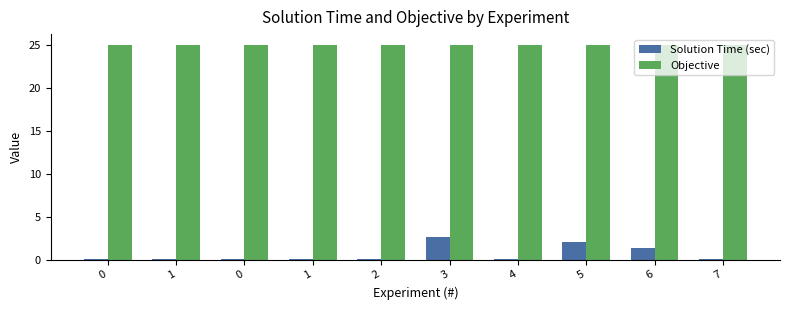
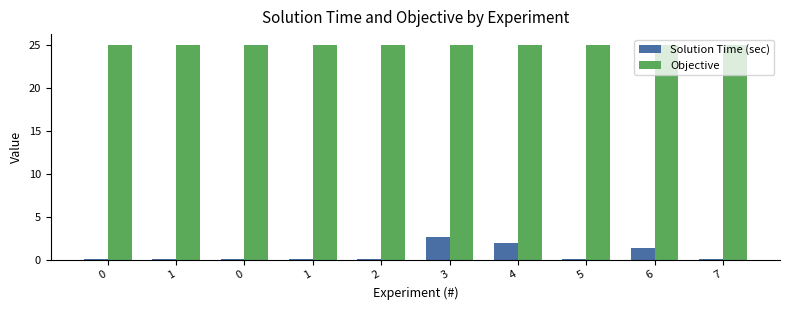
  {
    "Solution Time (sec)": {
      "3": 3,
-     "4": 0,
-     "5": 2,
+     "4": 2,
+     "5": 0,
      "6": 1
    },
    "Objective": {
      "2": 25,
      "3": 25,
      "4": 25,
      "5": 25
    }
  }
